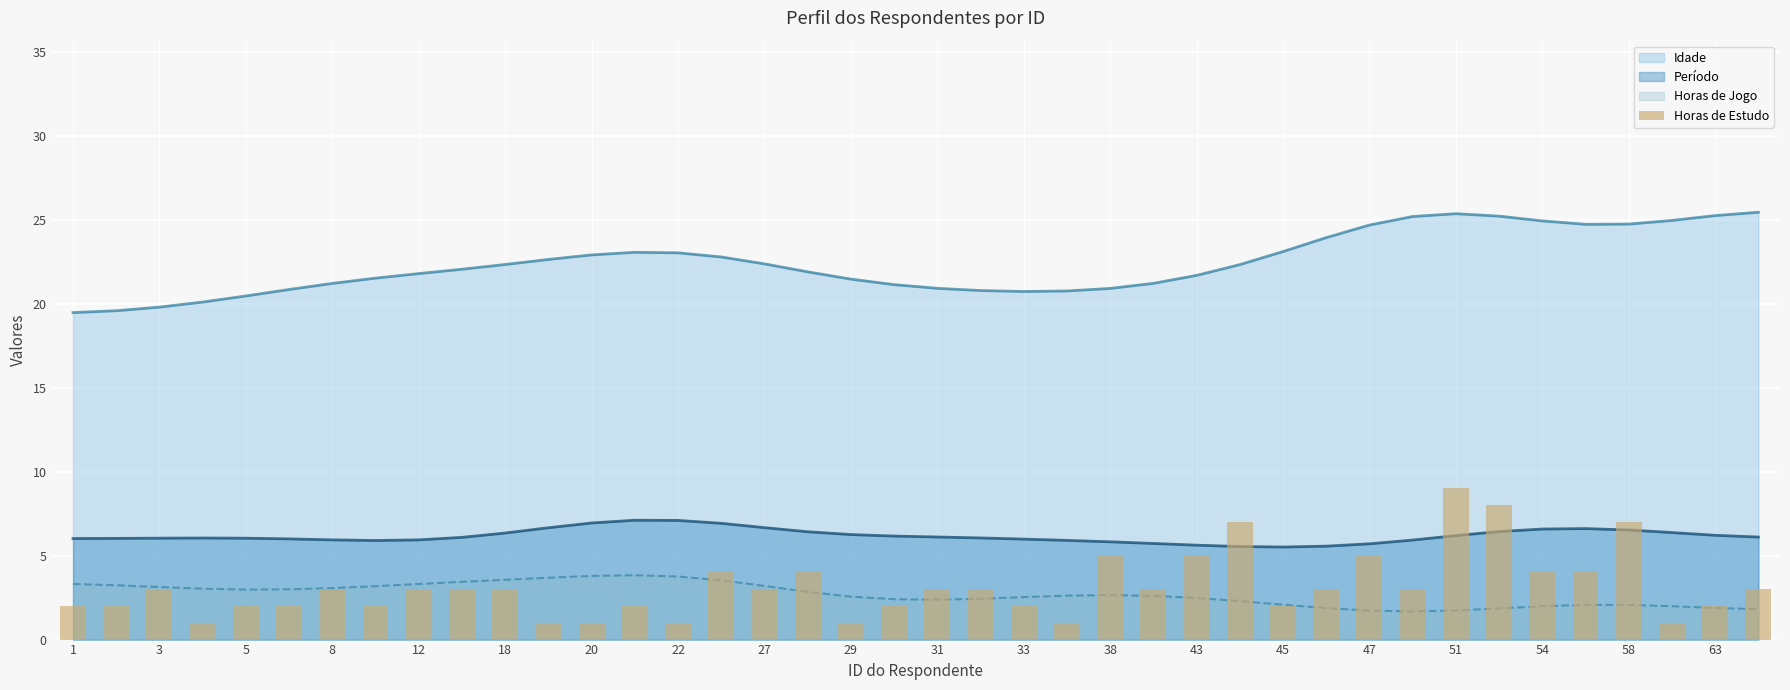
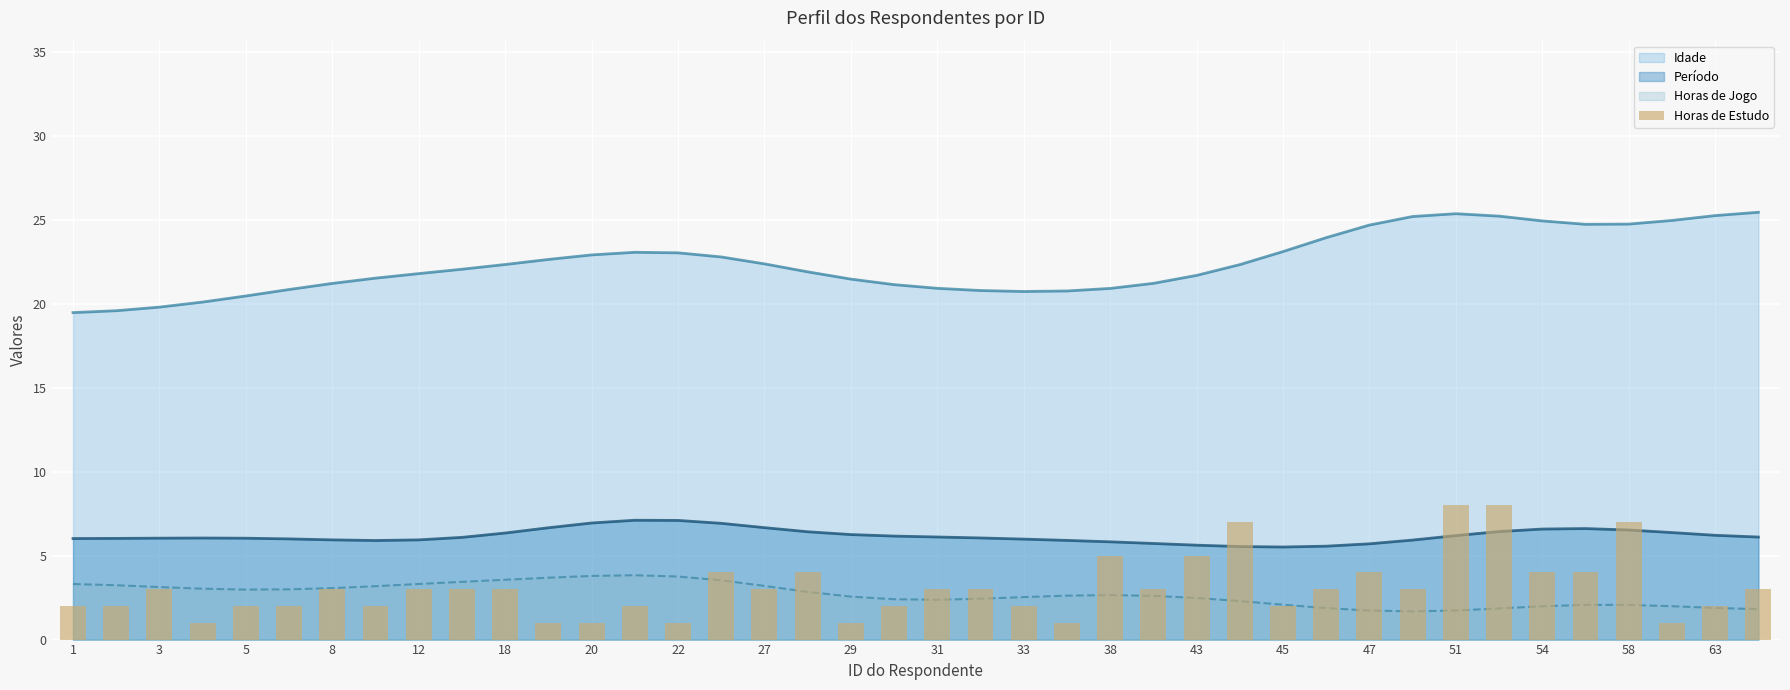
  {
    "Horas de Estudo": {
      "8": 3,
      "12": 3,
      "18": 3,
      "20": 1,
      "22": 1,
      "38": 5,
      "43": 5,
      "45": 2,
-     "47": 5,
-     "51": 9,
+     "47": 4,
+     "51": 8,
      "54": 4,
      "58": 7,
      "63": 2
    },
    "Período": {
      "8": 6,
      "12": 6,
      "18": 6.3,
      "20": 7,
      "22": 7,
      "38": 5.8,
      "43": 5.6,
      "45": 5.5,
      "47": 5.7,
      "51": 6.2,
      "54": 6.6,
      "58": 6.5,
      "63": 6.2
    }
  }
